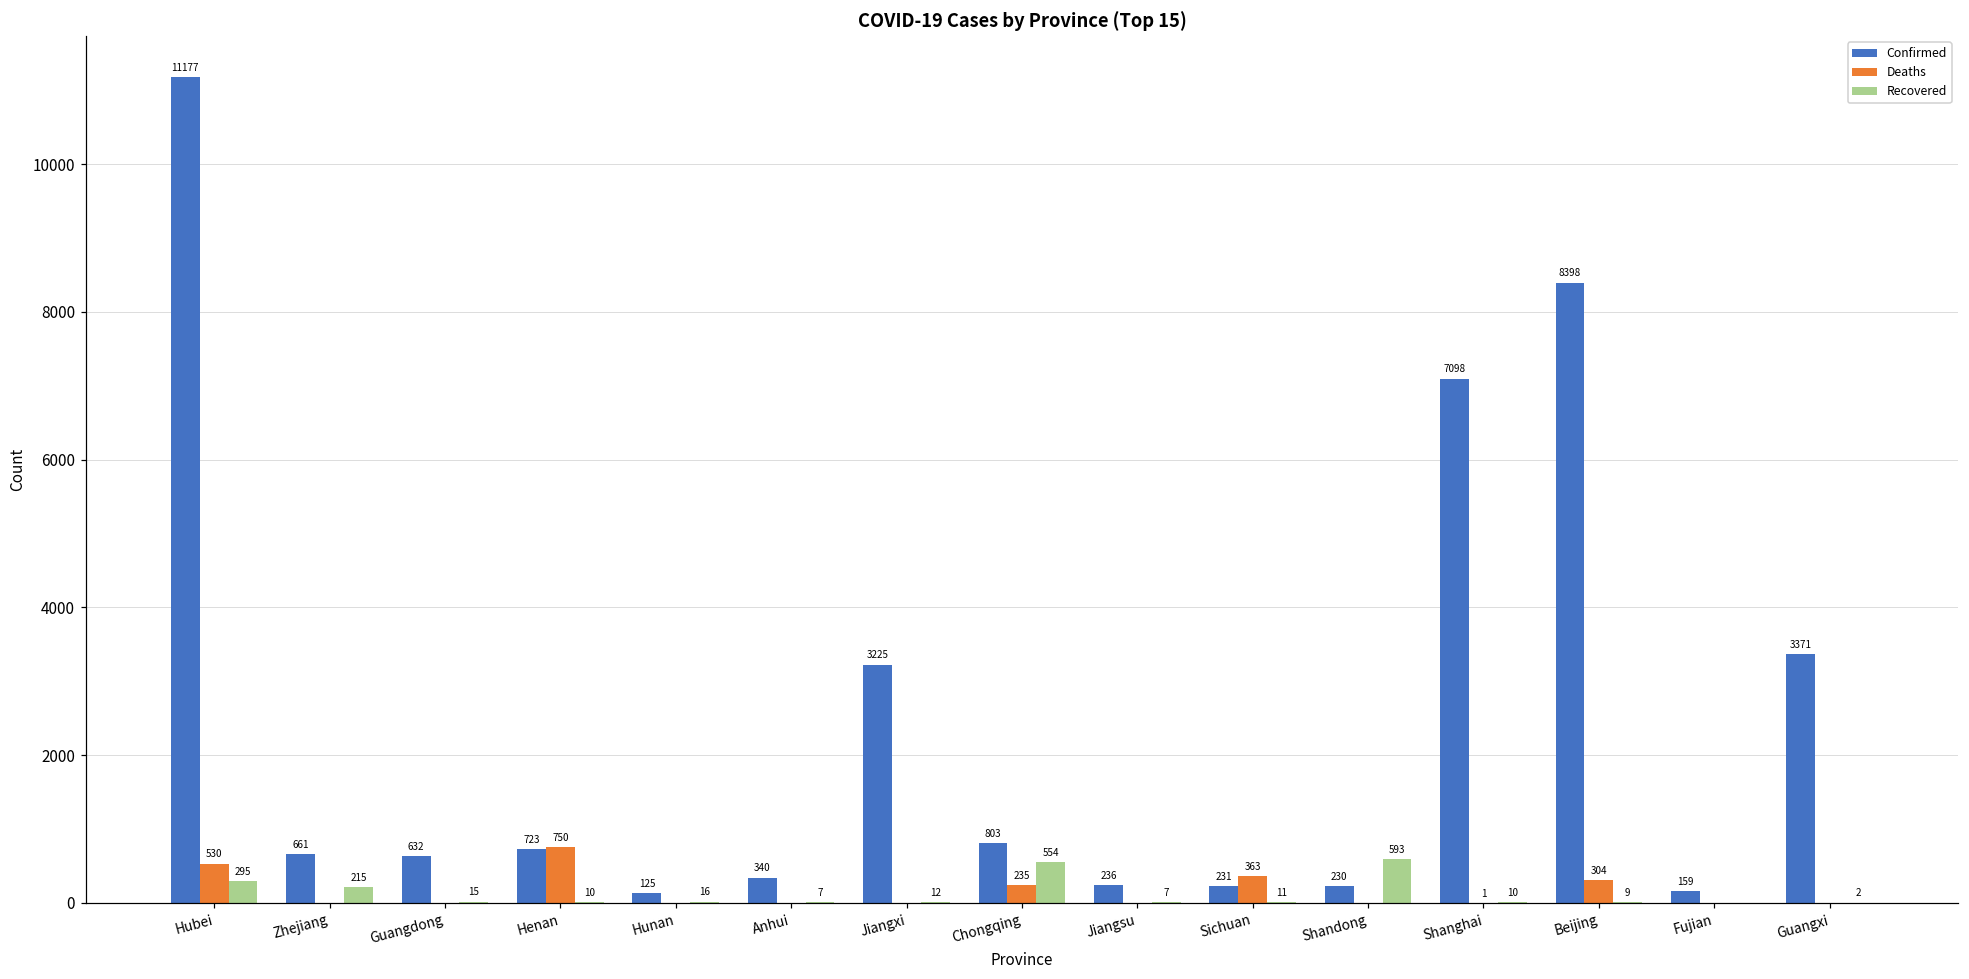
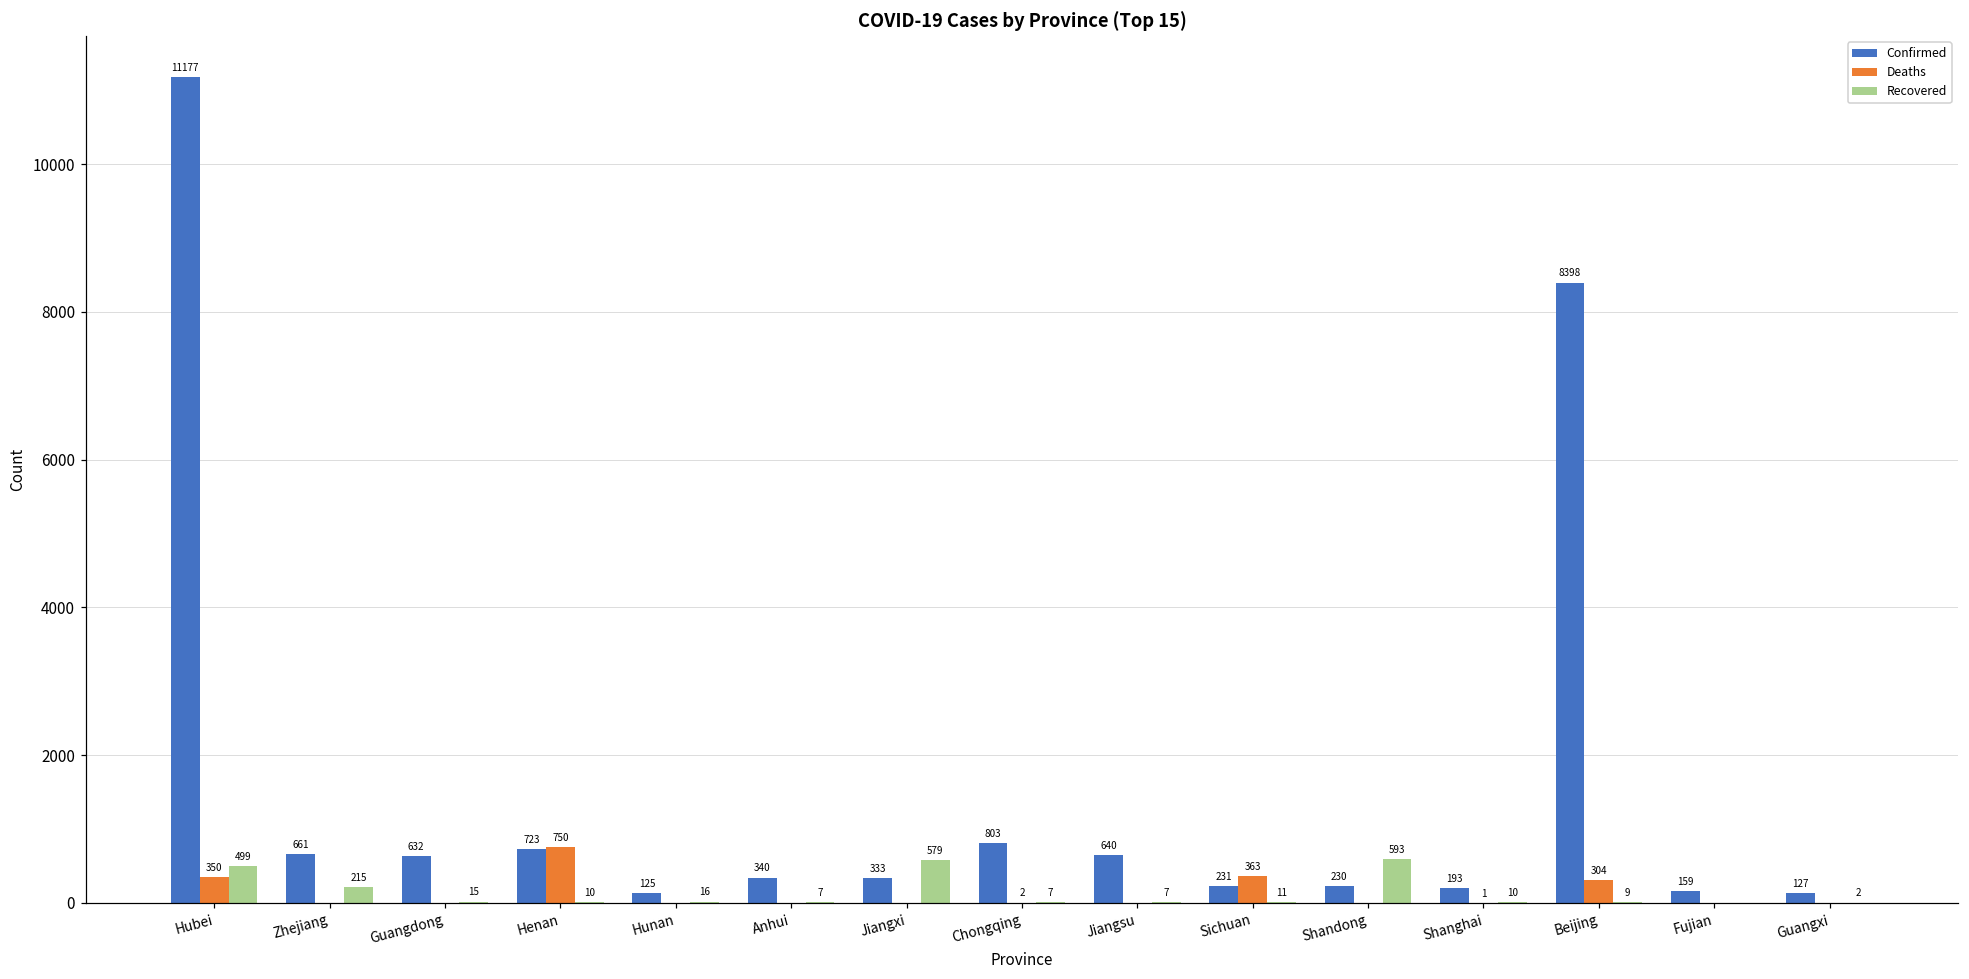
  {
    "Confirmed": {
      "Hubei": 11177,
      "Zhejiang": 661,
      "Guangdong": 632,
      "Henan": 723,
      "Hunan": 125,
      "Anhui": 340,
-     "Jiangxi": 3225,
+     "Jiangxi": 333,
      "Chongqing": 803,
-     "Jiangsu": 236,
+     "Jiangsu": 640,
      "Sichuan": 231,
      "Shandong": 230,
-     "Shanghai": 7098,
+     "Shanghai": 193,
      "Beijing": 8398,
      "Fujian": 159,
-     "Guangxi": 3371
+     "Guangxi": 127
    },
    "Deaths": {
-     "Hubei": 530,
+     "Hubei": 350,
      "Henan": 750,
-     "Chongqing": 235,
+     "Chongqing": 2,
      "Sichuan": 363,
      "Shanghai": 1,
      "Beijing": 304
    },
    "Recovered": {
-     "Hubei": 295,
+     "Hubei": 499,
      "Zhejiang": 215,
      "Guangdong": 15,
      "Henan": 10,
      "Hunan": 16,
      "Anhui": 7,
-     "Jiangxi": 12,
-     "Chongqing": 554,
+     "Jiangxi": 579,
+     "Chongqing": 7,
      "Jiangsu": 7,
      "Sichuan": 11,
      "Shandong": 593,
      "Shanghai": 10,
      "Beijing": 9,
      "Guangxi": 2
    }
  }
